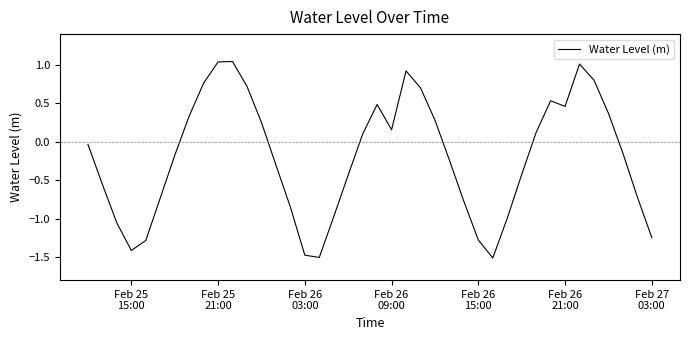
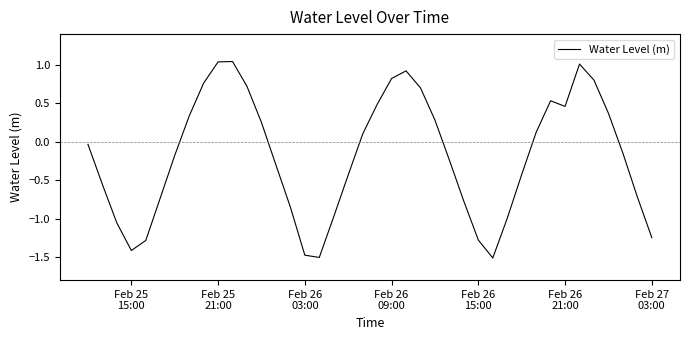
  {
    "Feb 25 15:00": -1.4,
    "Feb 25 21:00": 1.0,
    "Feb 26 03:00": -1.5,
-   "Feb 26 09:00": 0.2,
+   "Feb 26 09:00": 0.8,
    "Feb 26 15:00": -1.3,
    "Feb 26 21:00": 0.5,
    "Feb 27 03:00": -1.2
  }
